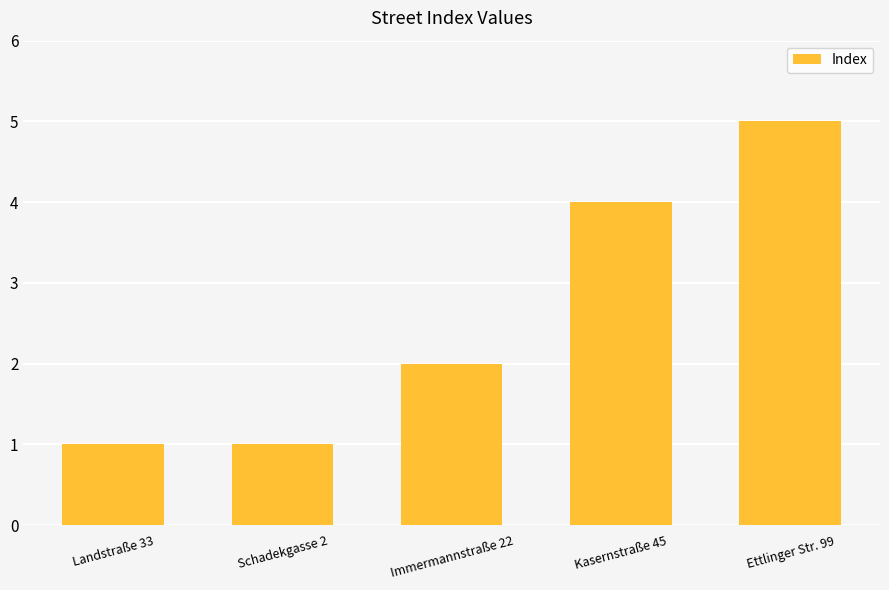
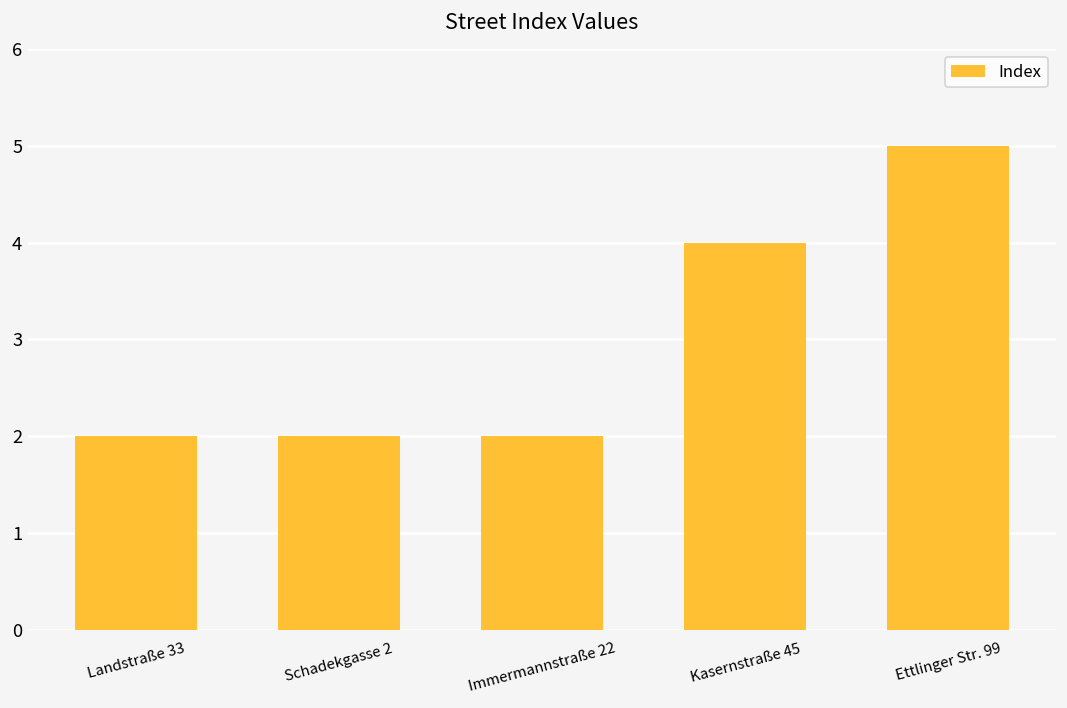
  {
-   "Landstraße 33": 1,
-   "Schadekgasse 2": 1,
+   "Landstraße 33": 2,
+   "Schadekgasse 2": 2,
    "Immermannstraße 22": 2,
    "Kasernstraße 45": 4,
    "Ettlinger Str. 99": 5
  }
